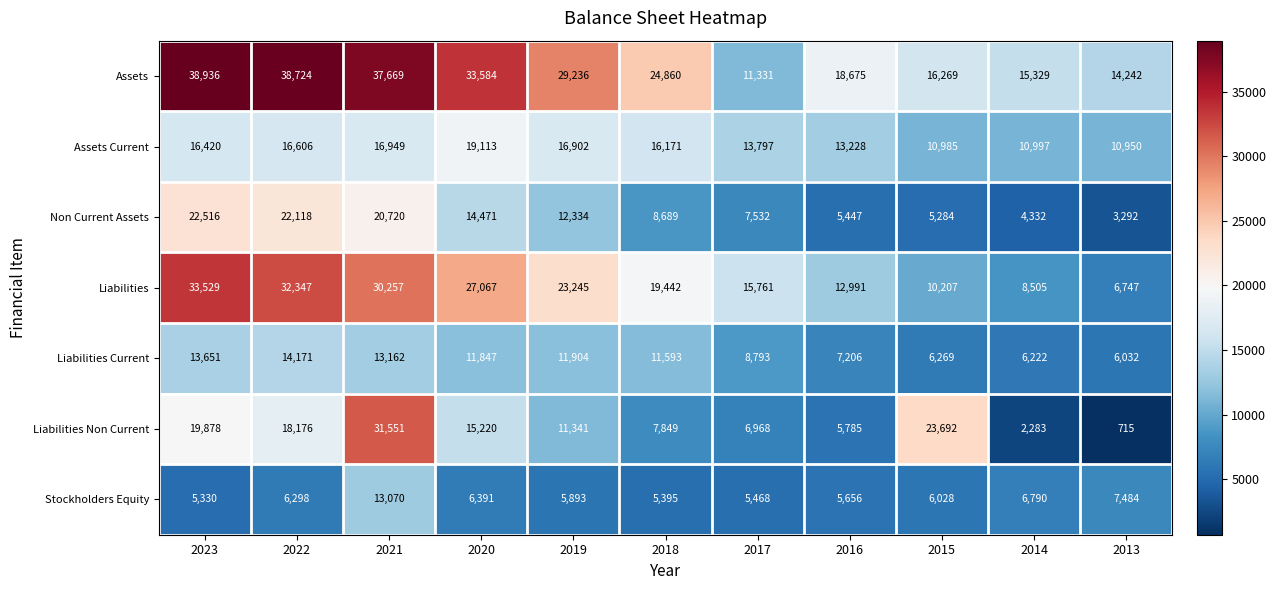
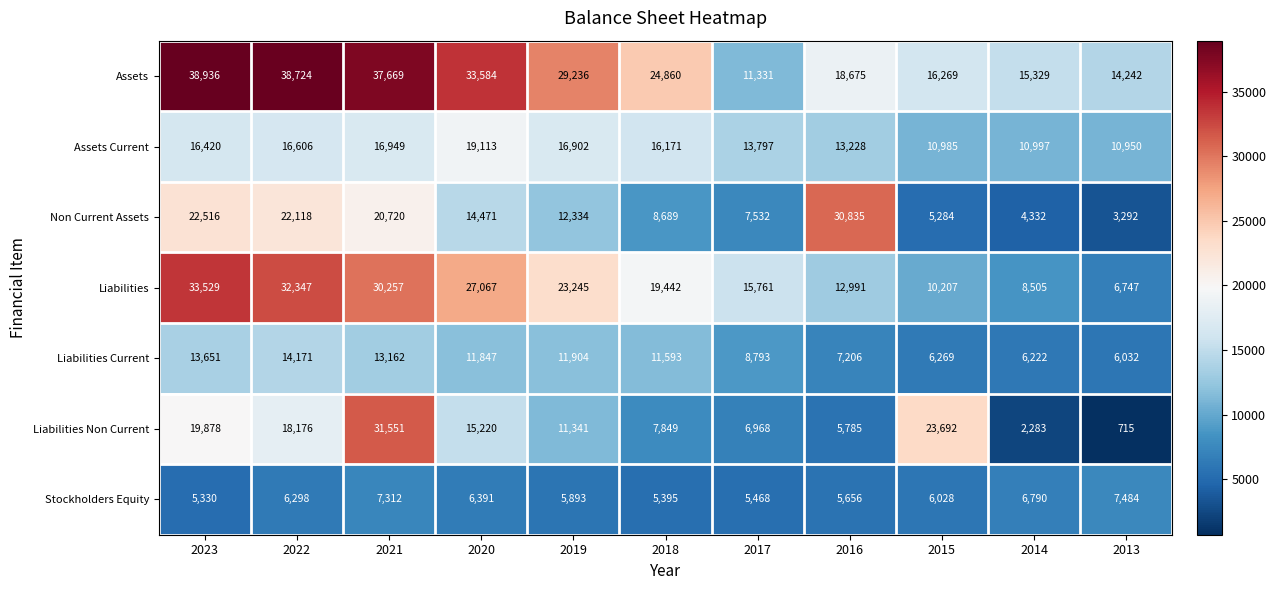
  {
    "Assets": {
      "2023": "38,936",
      "2022": "38,724",
      "2021": "37,669",
      "2020": "33,584",
      "2019": "29,236",
      "2018": "24,860",
      "2017": "11,331",
      "2016": "18,675",
      "2015": "16,269",
      "2014": "15,329",
      "2013": "14,242"
    },
    "Assets Current": {
      "2023": "16,420",
      "2022": "16,606",
      "2021": "16,949",
      "2020": "19,113",
      "2019": "16,902",
      "2018": "16,171",
      "2017": "13,797",
      "2016": "13,228",
      "2015": "10,985",
      "2014": "10,997",
      "2013": "10,950"
    },
    "Non Current Assets": {
      "2023": "22,516",
      "2022": "22,118",
      "2021": "20,720",
      "2020": "14,471",
      "2019": "12,334",
      "2018": "8,689",
      "2017": "7,532",
-     "2016": "5,447",
+     "2016": "30,835",
      "2015": "5,284",
      "2014": "4,332",
      "2013": "3,292"
    },
    "Liabilities": {
      "2023": "33,529",
      "2022": "32,347",
      "2021": "30,257",
      "2020": "27,067",
      "2019": "23,245",
      "2018": "19,442",
      "2017": "15,761",
      "2016": "12,991",
      "2015": "10,207",
      "2014": "8,505",
      "2013": "6,747"
    },
    "Liabilities Current": {
      "2023": "13,651",
      "2022": "14,171",
      "2021": "13,162",
      "2020": "11,847",
      "2019": "11,904",
      "2018": "11,593",
      "2017": "8,793",
      "2016": "7,206",
      "2015": "6,269",
      "2014": "6,222",
      "2013": "6,032"
    },
    "Liabilities Non Current": {
      "2023": "19,878",
      "2022": "18,176",
      "2021": "31,551",
      "2020": "15,220",
      "2019": "11,341",
      "2018": "7,849",
      "2017": "6,968",
      "2016": "5,785",
      "2015": "23,692",
      "2014": "2,283",
      "2013": "715"
    },
    "Stockholders Equity": {
      "2023": "5,330",
      "2022": "6,298",
-     "2021": "13,070",
+     "2021": "7,312",
      "2020": "6,391",
      "2019": "5,893",
      "2018": "5,395",
      "2017": "5,468",
      "2016": "5,656",
      "2015": "6,028",
      "2014": "6,790",
      "2013": "7,484"
    }
  }
